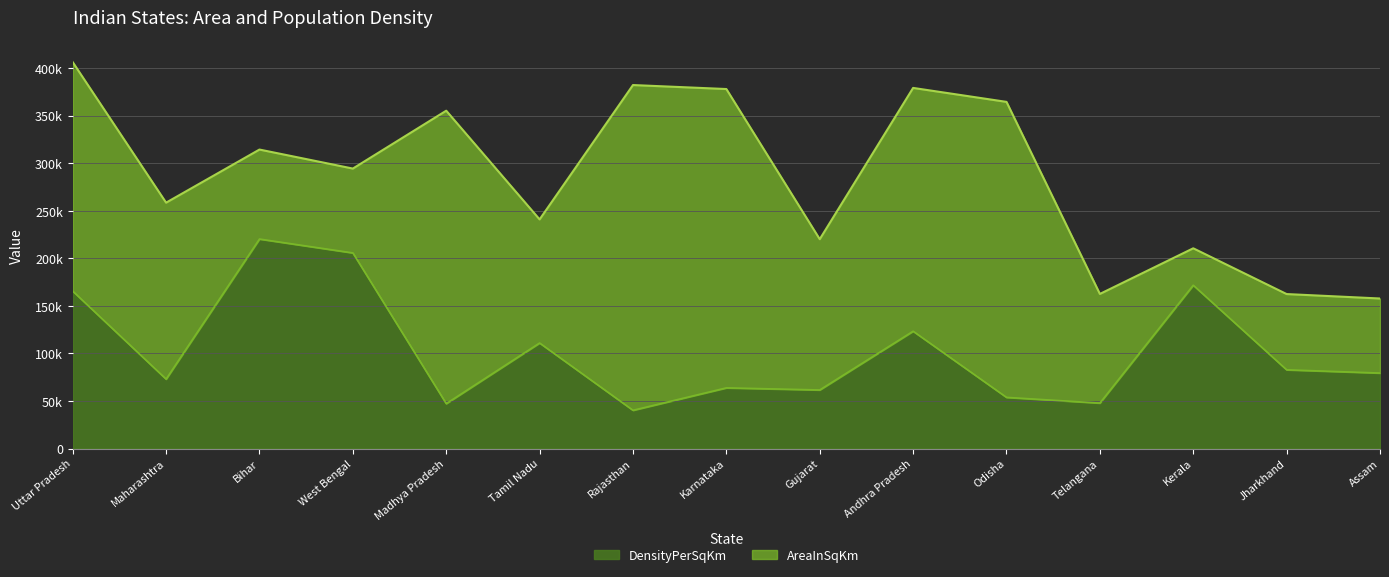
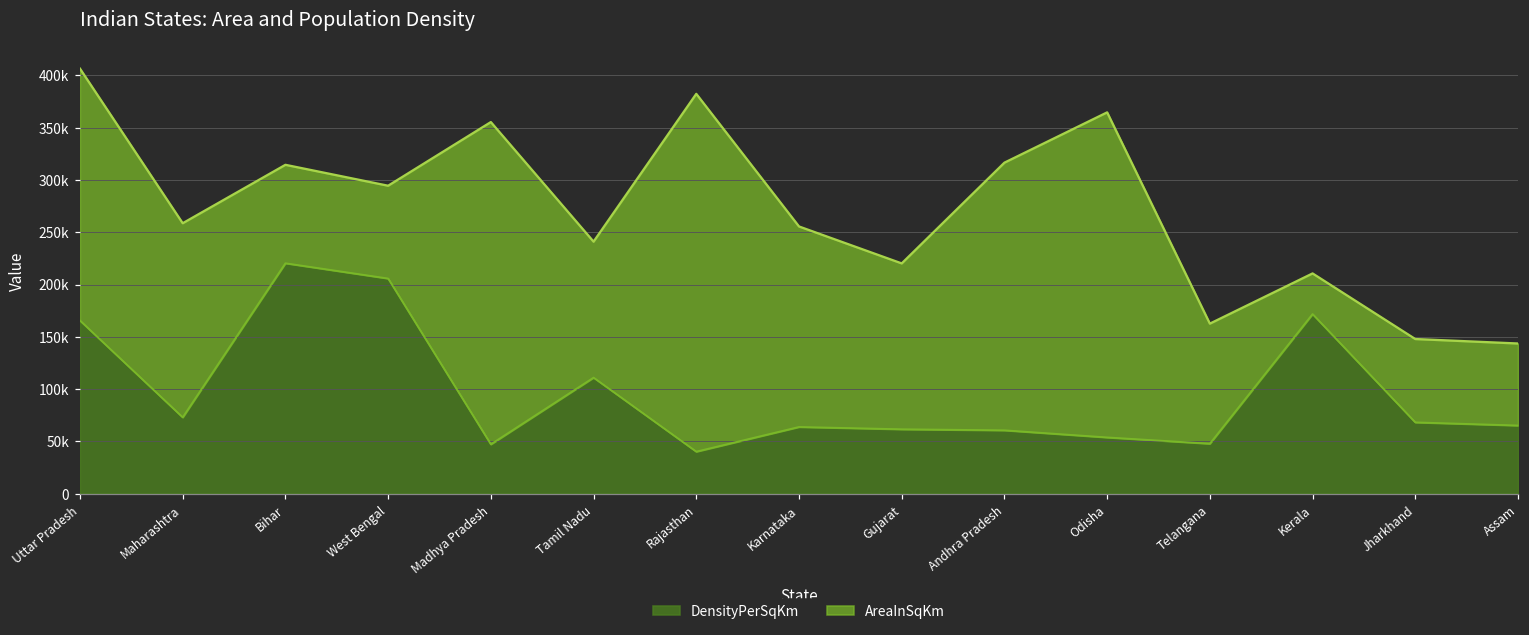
  {
    "DensityPerSqKm": {
      "Uttar Pradesh": 170000,
      "Maharashtra": 70000,
      "Bihar": 220000,
      "West Bengal": 210000,
      "Madhya Pradesh": 50000,
      "Tamil Nadu": 110000,
      "Rajasthan": 40000,
      "Karnataka": 60000,
      "Gujarat": 60000,
-     "Andhra Pradesh": 120000,
+     "Andhra Pradesh": 60000,
      "Odisha": 50000,
      "Telangana": 50000,
      "Kerala": 170000,
-     "Jharkhand": 80000,
-     "Assam": 80000
+     "Jharkhand": 70000,
+     "Assam": 70000
    },
    "AreaInSqKm": {
      "Uttar Pradesh": 240000,
      "Maharashtra": 190000,
      "Bihar": 90000,
      "West Bengal": 90000,
      "Madhya Pradesh": 310000,
      "Tamil Nadu": 130000,
      "Rajasthan": 340000,
-     "Karnataka": 310000,
+     "Karnataka": 190000,
      "Gujarat": 160000,
      "Andhra Pradesh": 260000,
      "Odisha": 310000,
      "Telangana": 110000,
      "Kerala": 40000,
      "Jharkhand": 80000,
      "Assam": 80000
    }
  }
